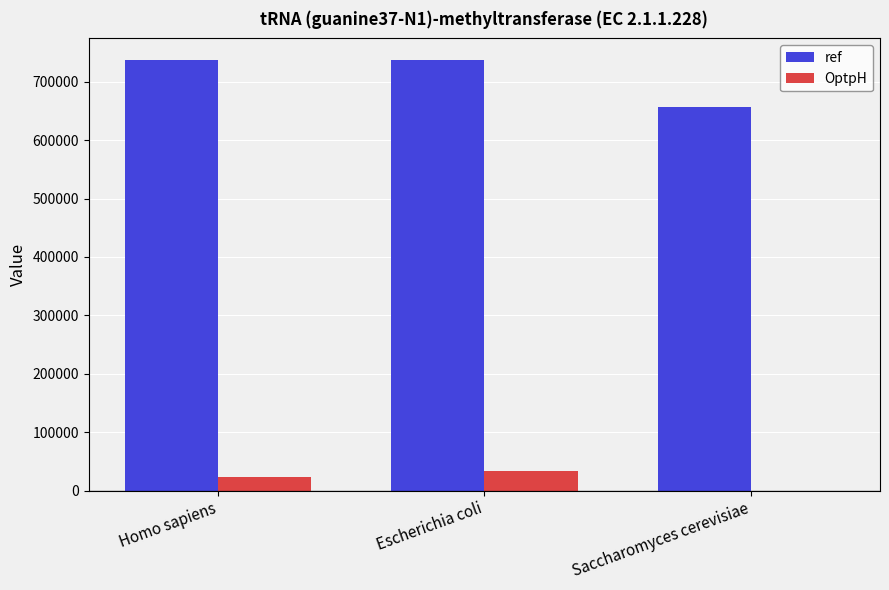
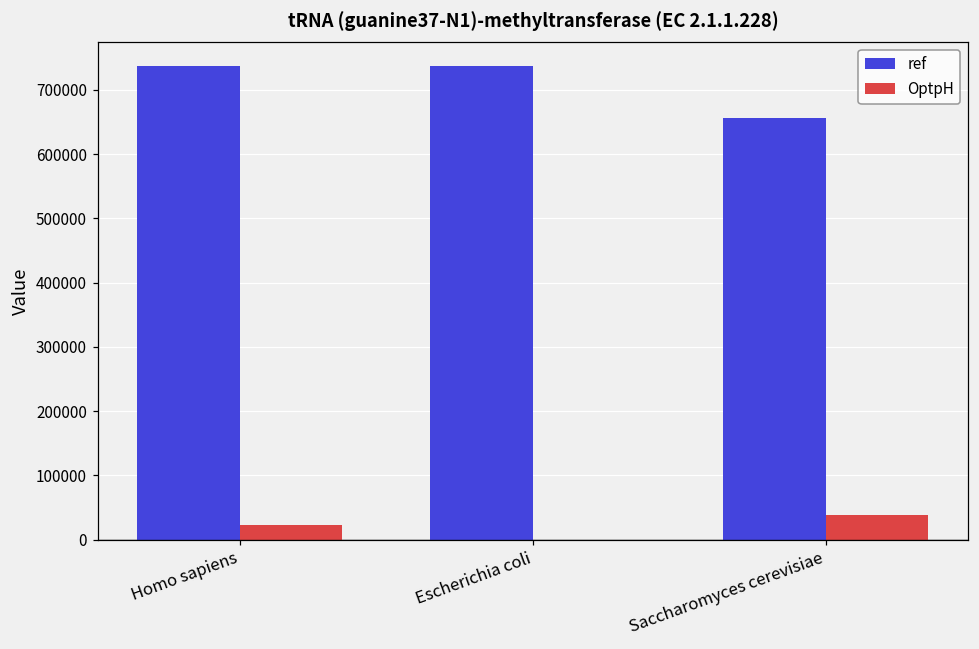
  {
    "ref": {
      "Homo sapiens": 740000,
      "Escherichia coli": 740000,
      "Saccharomyces cerevisiae": 660000
    },
    "OptpH": {
      "Homo sapiens": 20000,
-     "Escherichia coli": 30000,
-     "Saccharomyces cerevisiae": 0
+     "Escherichia coli": 0,
+     "Saccharomyces cerevisiae": 40000
    }
  }
